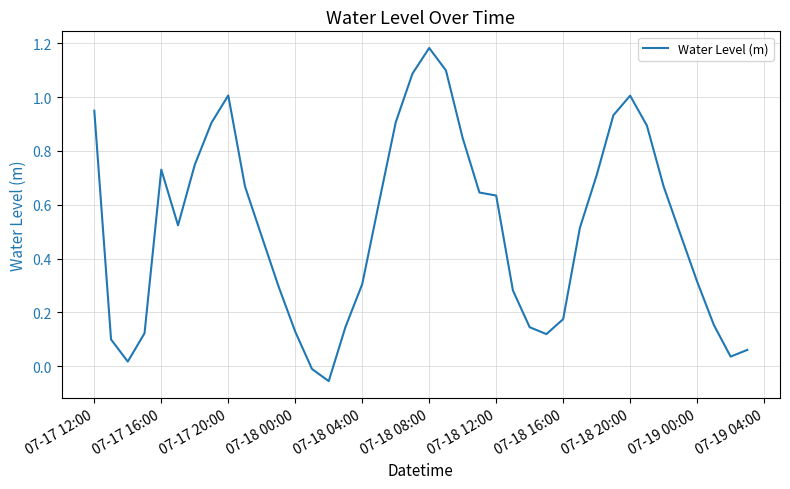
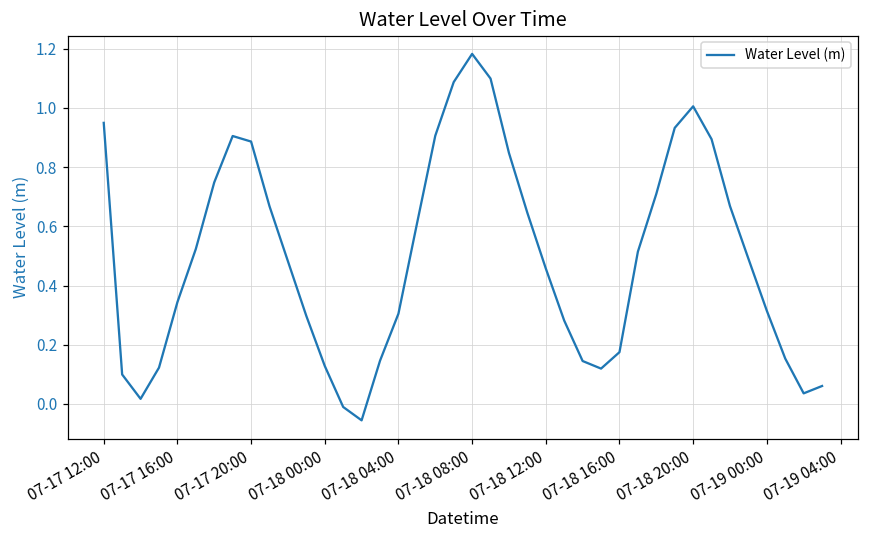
  {
    "07-17 12:00": 0.95,
-   "07-17 16:00": 0.73,
-   "07-17 20:00": 1.01,
+   "07-17 16:00": 0.34,
+   "07-17 20:00": 0.89,
    "07-18 00:00": 0.13,
    "07-18 04:00": 0.31,
    "07-18 08:00": 1.18,
-   "07-18 12:00": 0.63,
+   "07-18 12:00": 0.46,
    "07-18 16:00": 0.18,
    "07-18 20:00": 1.01,
    "07-19 00:00": 0.32
  }
